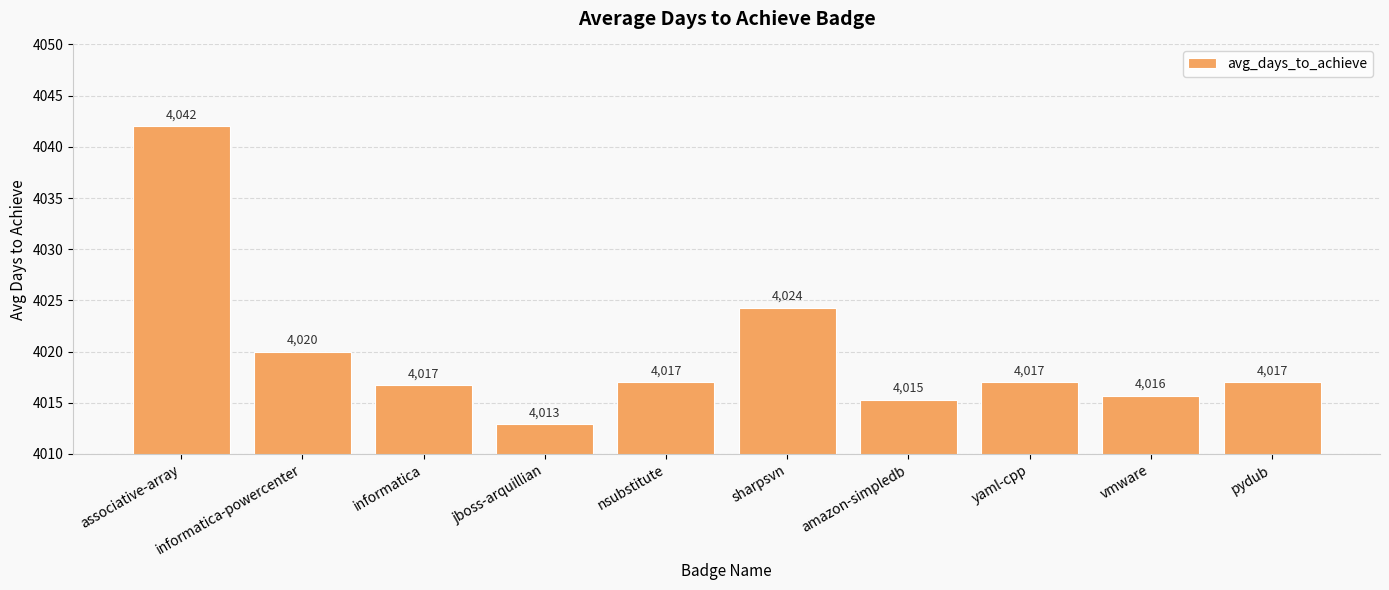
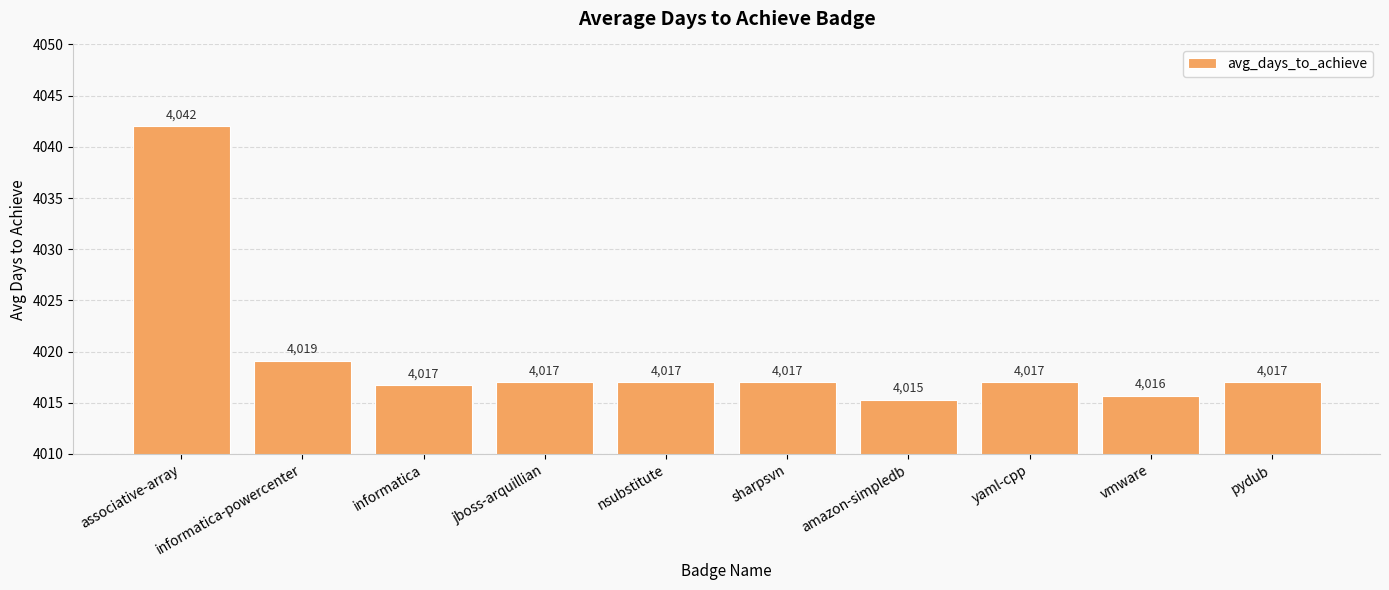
  {
    "associative-array": "4,042",
-   "informatica-powercenter": "4,020",
+   "informatica-powercenter": "4,019",
    "informatica": "4,017",
-   "jboss-arquillian": "4,013",
+   "jboss-arquillian": "4,017",
    "nsubstitute": "4,017",
-   "sharpsvn": "4,024",
+   "sharpsvn": "4,017",
    "amazon-simpledb": "4,015",
    "yaml-cpp": "4,017",
    "vmware": "4,016",
    "pydub": "4,017"
  }
